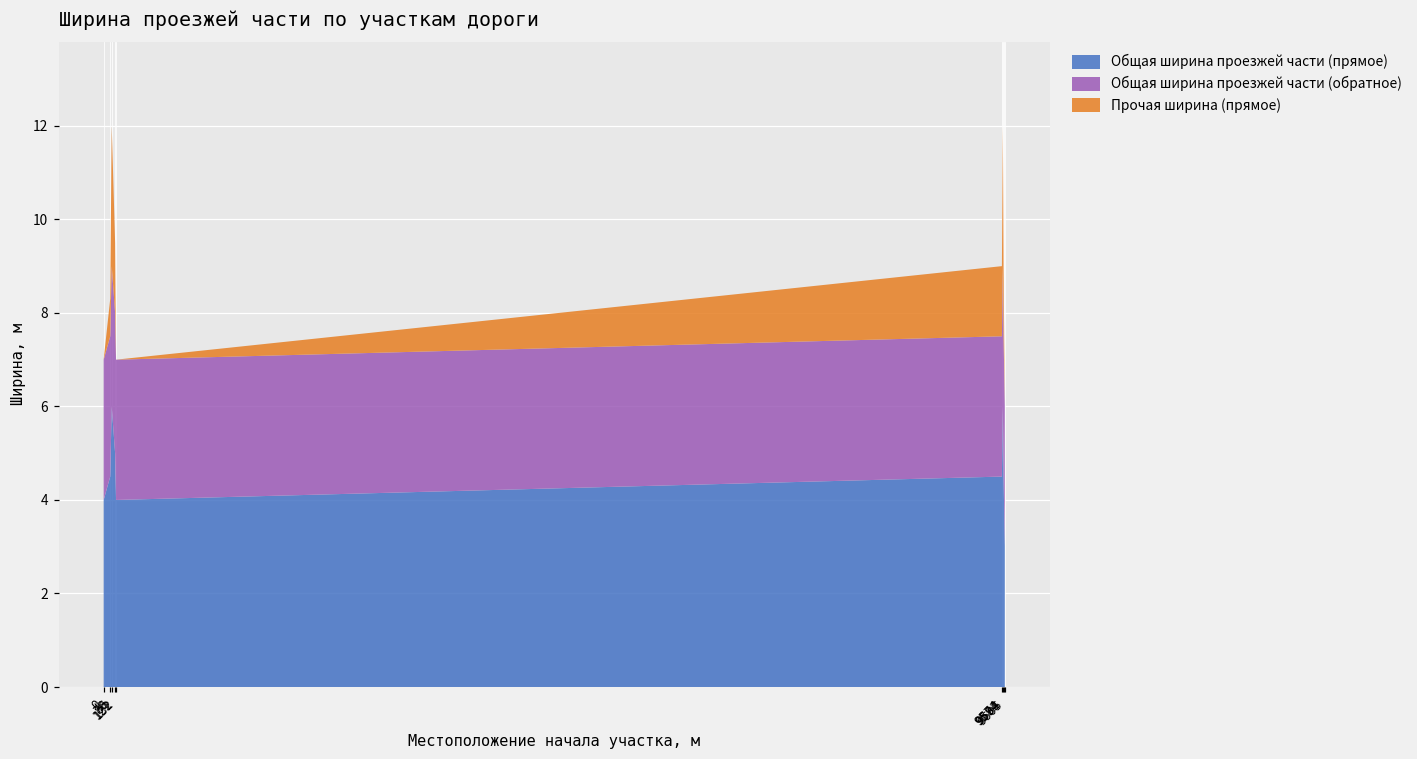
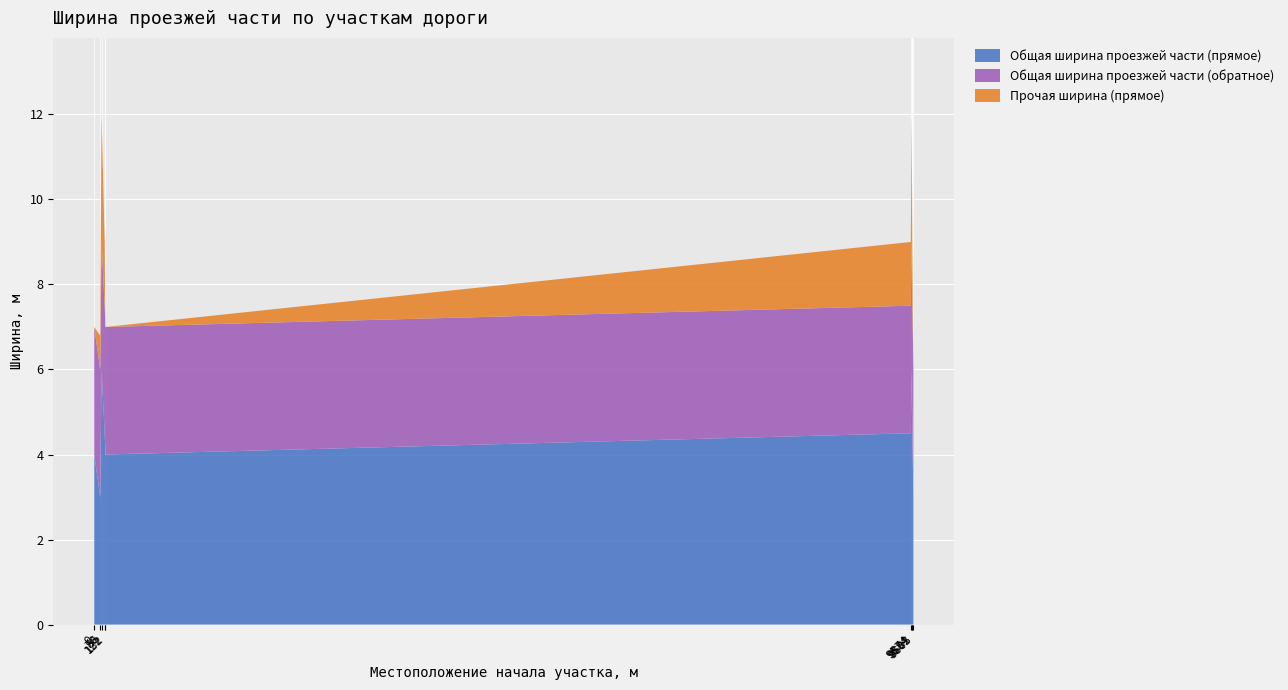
  {
    "Общая ширина проезжей части (прямое)": {
      "0": 4.0,
-     "70": 4.5,
-     "122": 5.0,
+     "70": 3.0,
+     "122": 4.5,
      "132": 4.0,
      "9574": 4.5,
      "9592": 4.5,
      "9605": 3.0
    },
    "Общая ширина проезжей части (обратное)": {
      "86": 3.0,
      "122": 3.0,
      "9574": 3.0,
      "9592": 3.0
    },
    "Прочая ширина (прямое)": {
      "70": 0.8,
      "86": 3.0,
      "122": 1.5,
      "9584": 3.0
    }
  }
